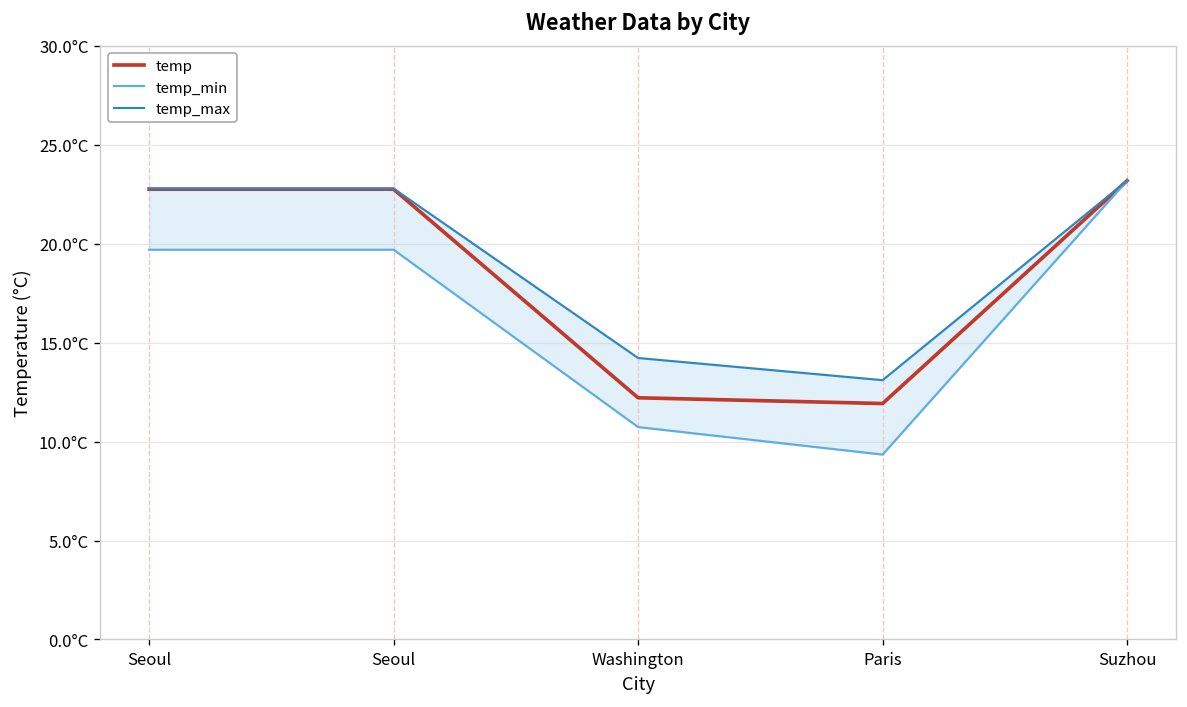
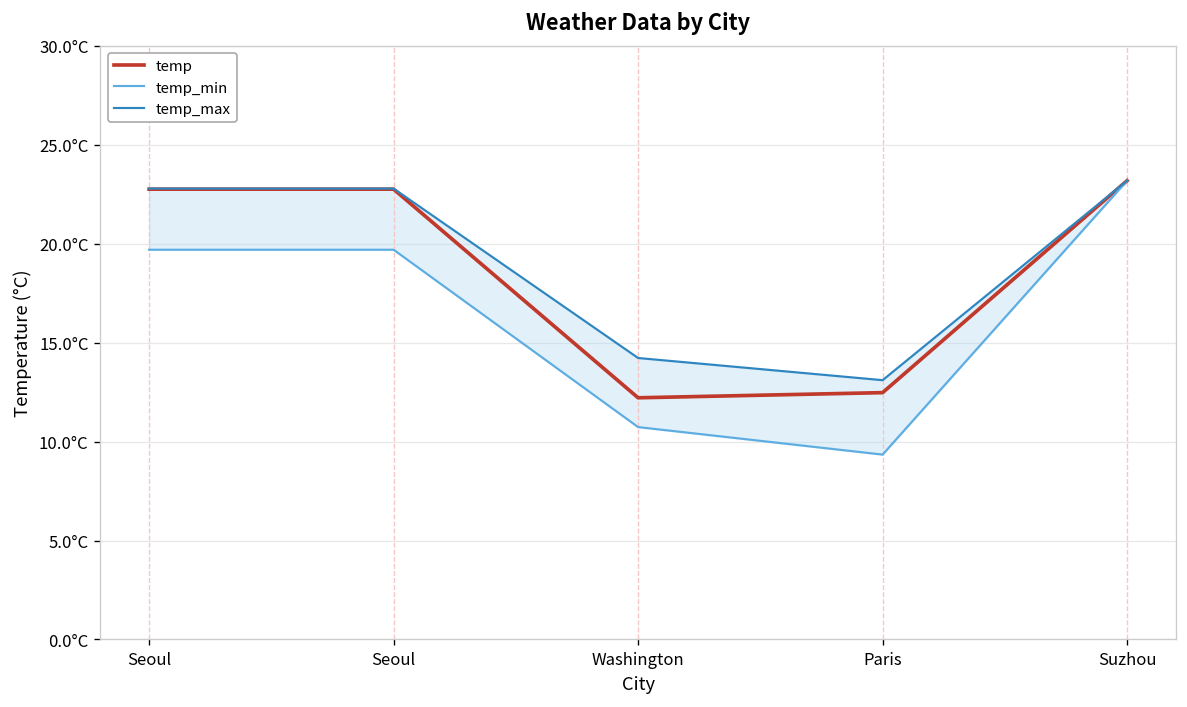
  {
    "temp": {
      "Washington": "12.2°C",
-     "Paris": "11.9°C"
+     "Paris": "12.5°C"
    },
    "temp_min": {
      "Washington": "10.7°C",
      "Paris": "9.3°C"
    },
    "temp_max": {
      "Washington": "14.2°C",
      "Paris": "13.1°C"
    }
  }
